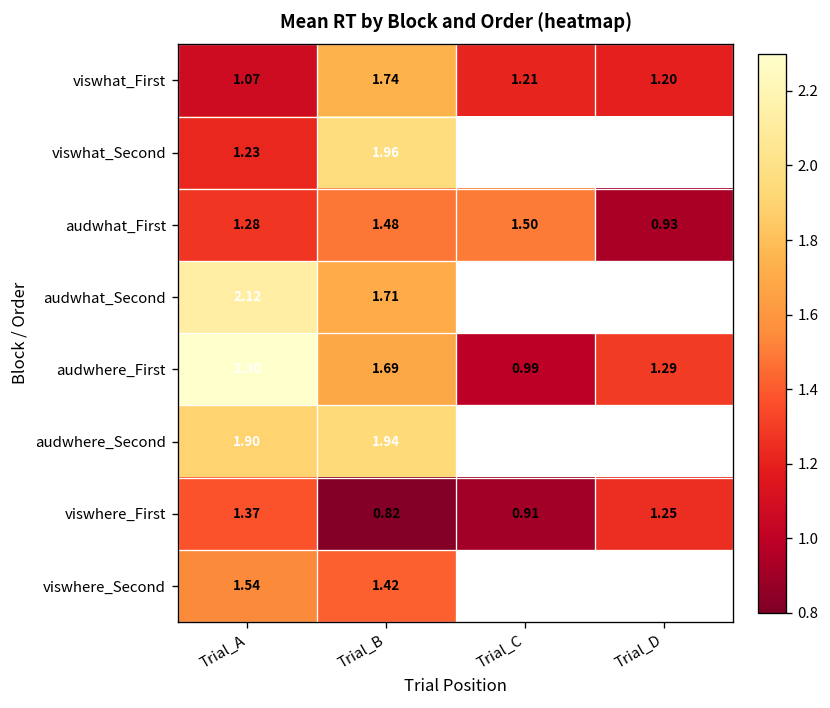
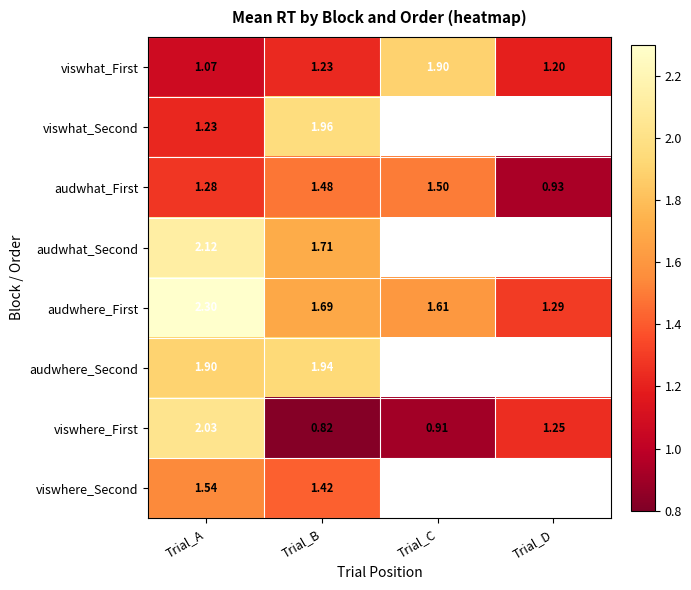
  {
    "viswhat_First": {
      "Trial_A": 1.07,
-     "Trial_B": 1.74,
-     "Trial_C": 1.21,
+     "Trial_B": 1.23,
+     "Trial_C": 1.90,
      "Trial_D": 1.20
    },
    "viswhat_Second": {
      "Trial_A": 1.23,
      "Trial_B": 1.96
    },
    "audwhat_First": {
      "Trial_A": 1.28,
      "Trial_B": 1.48,
      "Trial_C": 1.50,
      "Trial_D": 0.93
    },
    "audwhat_Second": {
      "Trial_A": 2.12,
      "Trial_B": 1.71
    },
    "audwhere_First": {
      "Trial_A": 2.30,
      "Trial_B": 1.69,
-     "Trial_C": 0.99,
+     "Trial_C": 1.61,
      "Trial_D": 1.29
    },
    "audwhere_Second": {
      "Trial_A": 1.90,
      "Trial_B": 1.94
    },
    "viswhere_First": {
-     "Trial_A": 1.37,
+     "Trial_A": 2.03,
      "Trial_B": 0.82,
      "Trial_C": 0.91,
      "Trial_D": 1.25
    },
    "viswhere_Second": {
      "Trial_A": 1.54,
      "Trial_B": 1.42
    }
  }
